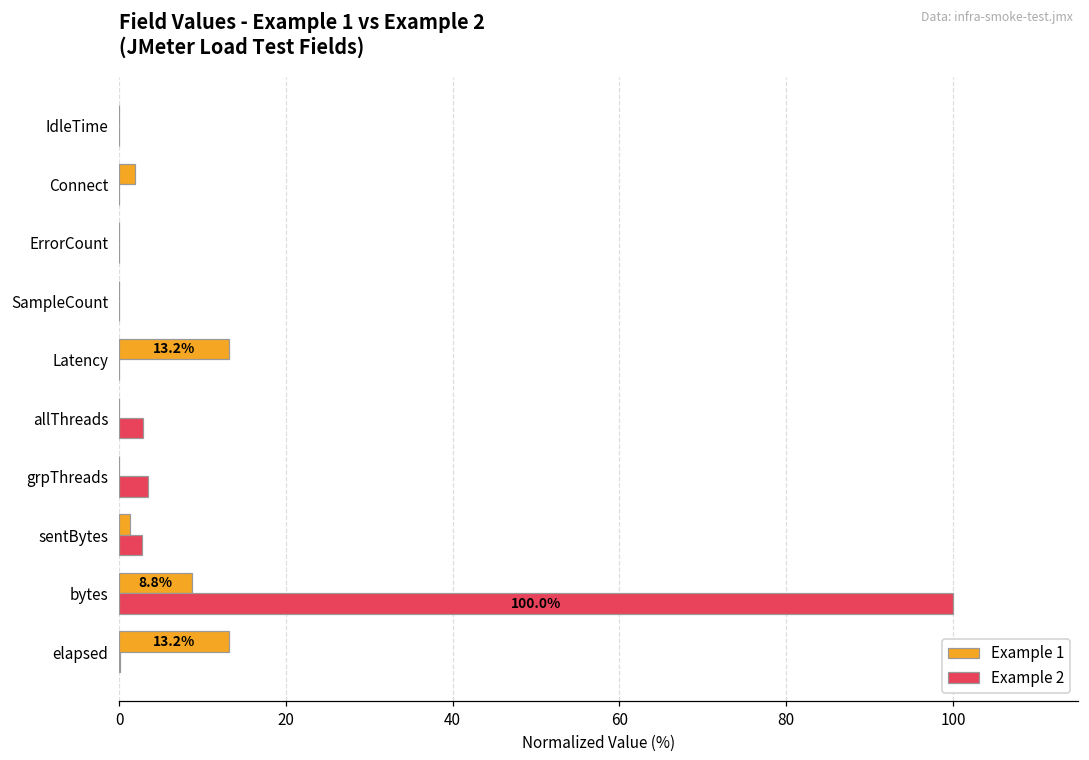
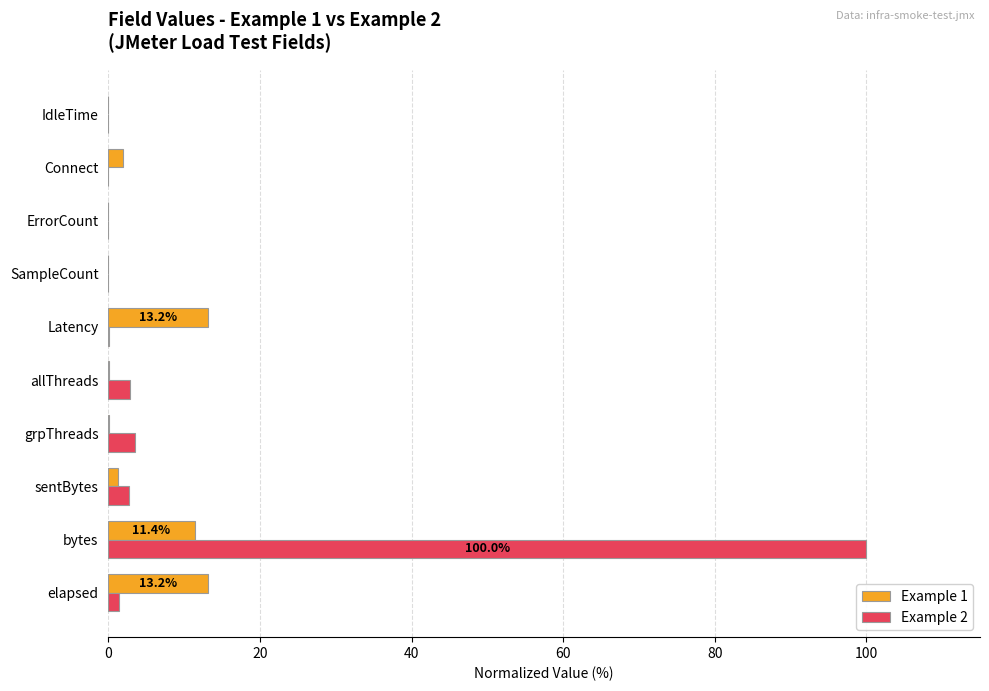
  {
    "Example 1": {
      "Latency": "13.2%",
-     "bytes": "8.8%",
+     "bytes": "11.4%",
      "elapsed": "13.2%"
    },
    "Example 2": {
      "IdleTime": "0",
      "Connect": "0",
      "ErrorCount": "0",
      "allThreads": "3",
      "grpThreads": "3",
      "sentBytes": "3",
-     "elapsed": "0"
+     "elapsed": "1"
    }
  }
